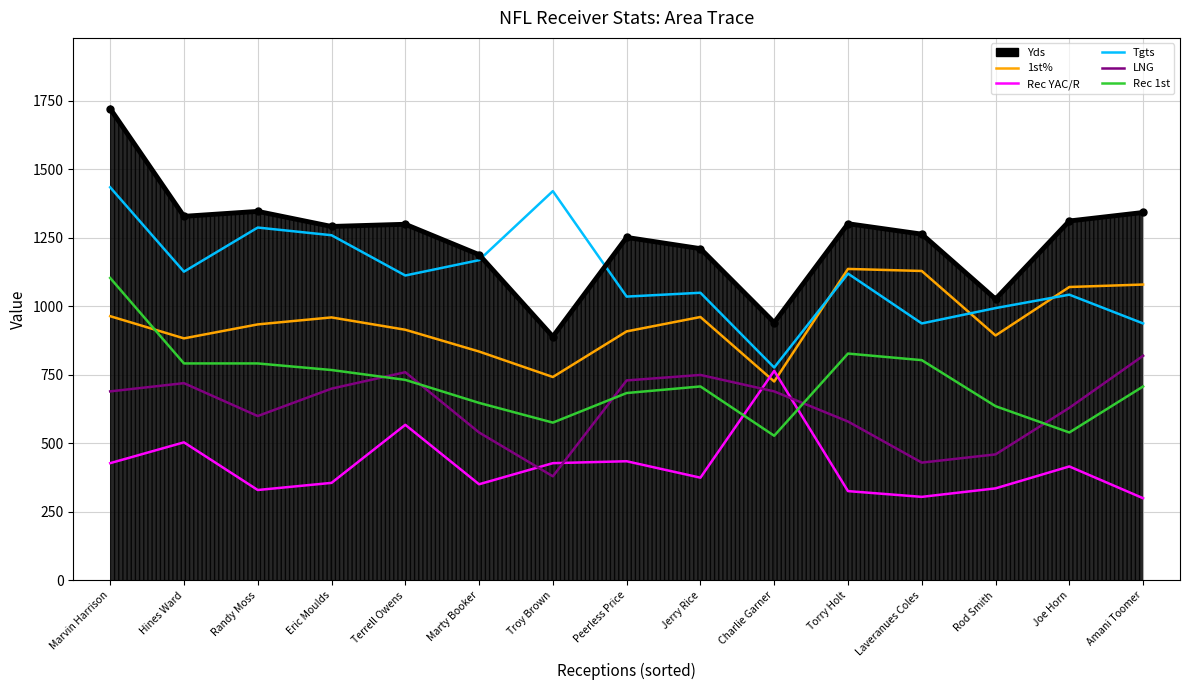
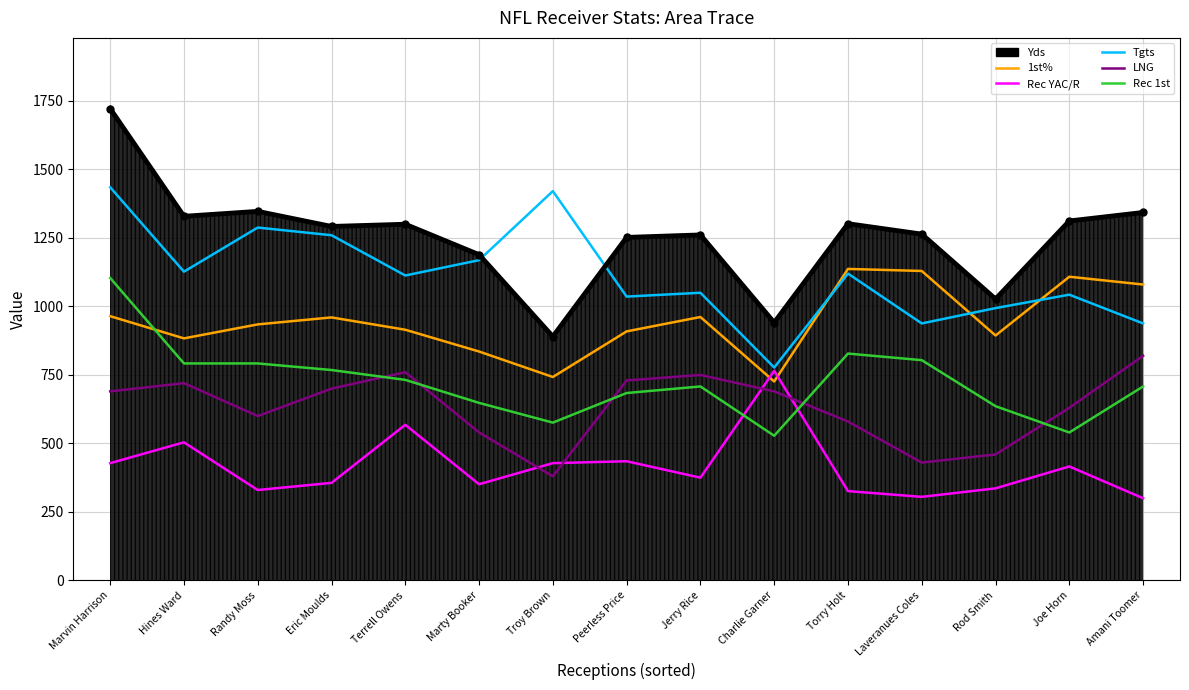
  {
    "Yds": {
      "Marvin Harrison": 1720,
      "Hines Ward": 1330,
      "Randy Moss": 1350,
      "Eric Moulds": 1290,
      "Terrell Owens": 1300,
      "Marty Booker": 1190,
      "Troy Brown": 890,
      "Peerless Price": 1250,
-     "Jerry Rice": 1210,
+     "Jerry Rice": 1260,
      "Charlie Garner": 940,
      "Torry Holt": 1300,
      "Laveranues Coles": 1260,
      "Rod Smith": 1030,
      "Joe Horn": 1310,
      "Amani Toomer": 1340
    },
    "1st%": {
      "Marvin Harrison": 960,
      "Hines Ward": 880,
      "Randy Moss": 930,
      "Eric Moulds": 960,
      "Terrell Owens": 920,
      "Marty Booker": 840,
      "Troy Brown": 740,
      "Peerless Price": 910,
      "Jerry Rice": 960,
      "Charlie Garner": 730,
      "Torry Holt": 1140,
      "Laveranues Coles": 1130,
      "Rod Smith": 890,
-     "Joe Horn": 1070,
+     "Joe Horn": 1110,
      "Amani Toomer": 1080
    },
    "Rec YAC/R": {
      "Marvin Harrison": 430,
      "Hines Ward": 500,
      "Randy Moss": 330,
      "Eric Moulds": 360,
      "Terrell Owens": 570,
      "Marty Booker": 350,
      "Troy Brown": 430,
      "Peerless Price": 440,
      "Jerry Rice": 380,
      "Charlie Garner": 770,
      "Torry Holt": 330,
      "Laveranues Coles": 310,
      "Rod Smith": 340,
      "Joe Horn": 420,
      "Amani Toomer": 300
    },
    "Tgts": {
      "Marvin Harrison": 1440,
      "Hines Ward": 1130,
      "Randy Moss": 1290,
      "Eric Moulds": 1260,
      "Terrell Owens": 1110,
      "Marty Booker": 1170,
      "Troy Brown": 1420,
      "Peerless Price": 1040,
      "Jerry Rice": 1050,
      "Charlie Garner": 780,
      "Torry Holt": 1120,
      "Laveranues Coles": 940,
      "Rod Smith": 990,
      "Joe Horn": 1040,
      "Amani Toomer": 940
    },
    "LNG": {
      "Marvin Harrison": 690,
      "Hines Ward": 720,
      "Randy Moss": 600,
      "Eric Moulds": 700,
      "Terrell Owens": 760,
      "Marty Booker": 540,
      "Troy Brown": 380,
      "Peerless Price": 730,
      "Jerry Rice": 750,
      "Charlie Garner": 690,
      "Torry Holt": 580,
      "Laveranues Coles": 430,
      "Rod Smith": 460,
      "Joe Horn": 630,
      "Amani Toomer": 820
    },
    "Rec 1st": {
      "Marvin Harrison": 1100,
      "Hines Ward": 790,
      "Randy Moss": 790,
      "Eric Moulds": 770,
      "Terrell Owens": 730,
      "Marty Booker": 650,
      "Troy Brown": 580,
      "Peerless Price": 680,
      "Jerry Rice": 710,
      "Charlie Garner": 530,
      "Torry Holt": 830,
      "Laveranues Coles": 800,
      "Rod Smith": 640,
      "Joe Horn": 540,
      "Amani Toomer": 710
    }
  }
